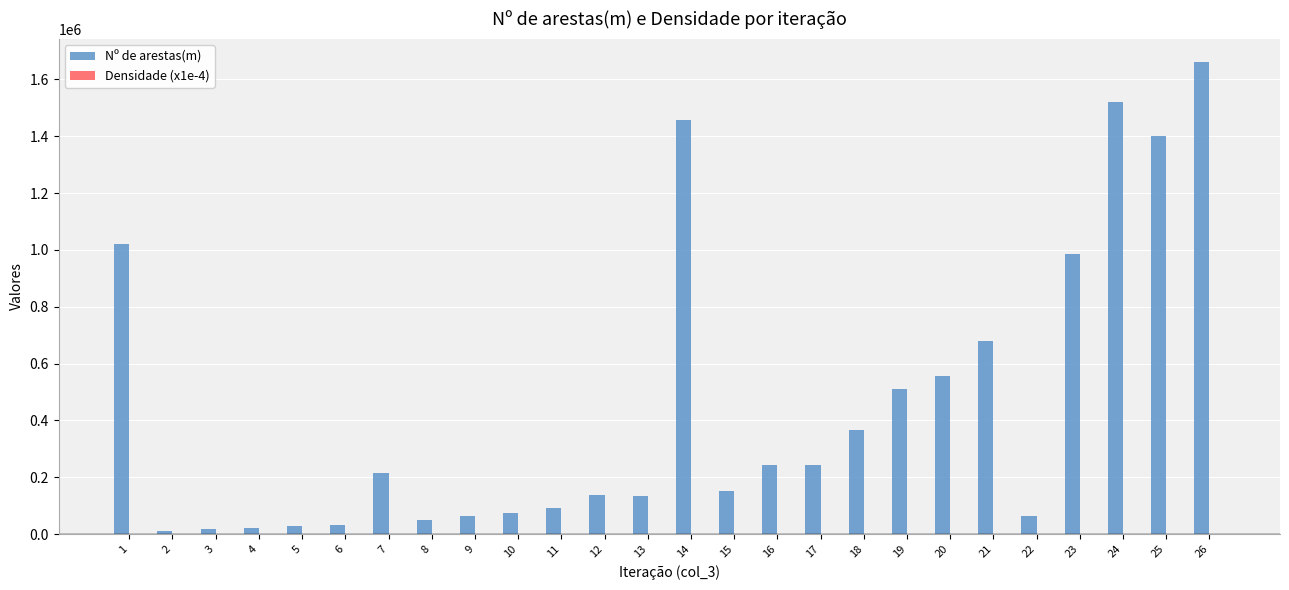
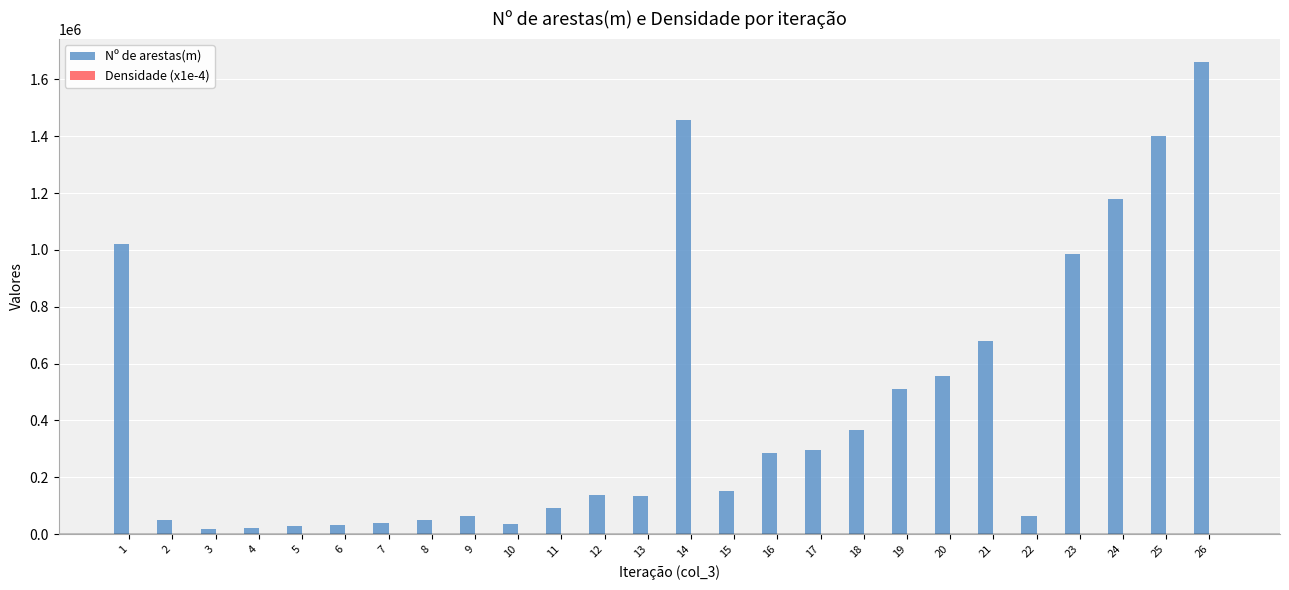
  {
    "Nº de arestas(m)": {
      "1": 1020000,
-     "2": 10000,
+     "2": 50000,
      "3": 20000,
      "4": 20000,
      "5": 30000,
      "6": 30000,
-     "7": 210000,
+     "7": 40000,
      "8": 50000,
      "9": 60000,
-     "10": 80000,
+     "10": 40000,
      "11": 90000,
      "12": 140000,
      "13": 140000,
      "14": 1460000,
      "15": 150000,
-     "16": 240000,
-     "17": 240000,
+     "16": 290000,
+     "17": 300000,
      "18": 370000,
      "19": 510000,
      "20": 560000,
      "21": 680000,
      "22": 60000,
      "23": 980000,
-     "24": 1520000,
+     "24": 1180000,
      "25": 1400000,
      "26": 1660000
    }
  }
